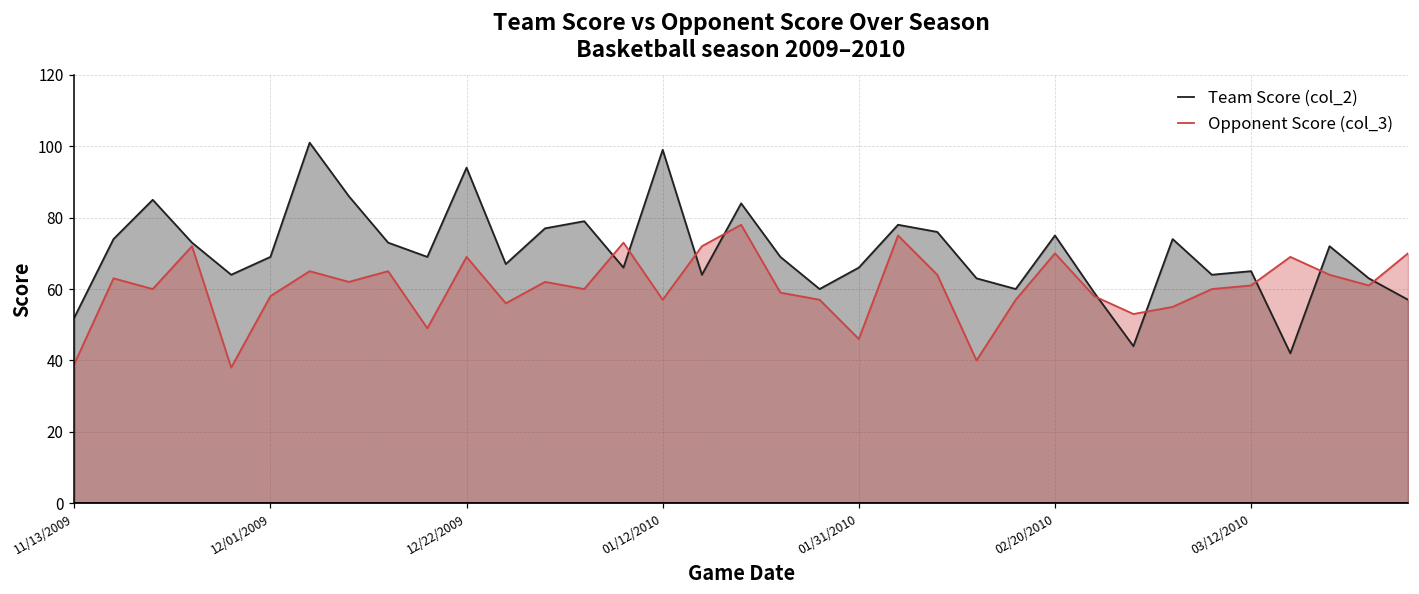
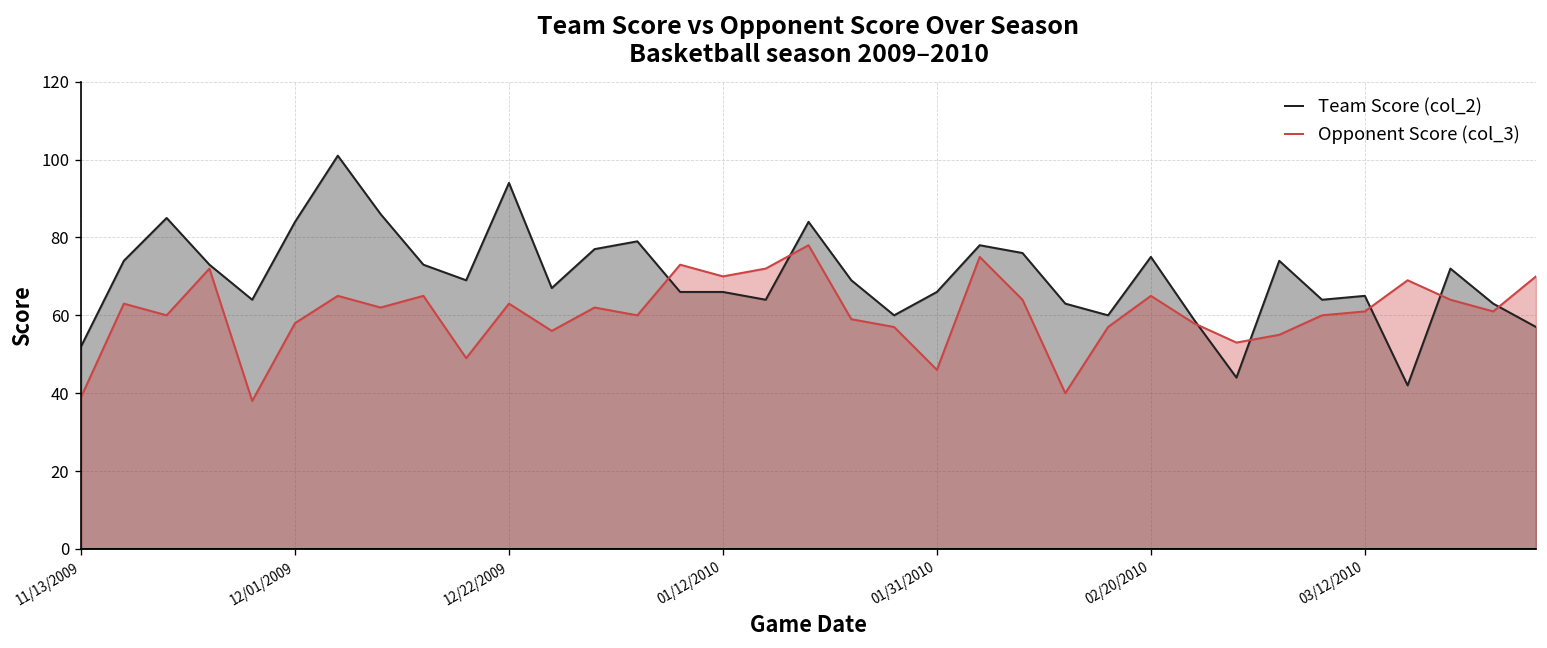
  {
    "Team Score (col_2)": {
      "11/13/2009": 52,
-     "12/01/2009": 69,
+     "12/01/2009": 84,
      "12/22/2009": 94,
-     "01/12/2010": 99,
+     "01/12/2010": 66,
      "01/31/2010": 66,
      "02/20/2010": 75,
      "03/12/2010": 65
    },
    "Opponent Score (col_3)": {
      "11/13/2009": 39,
      "12/01/2009": 58,
-     "12/22/2009": 69,
-     "01/12/2010": 57,
+     "12/22/2009": 63,
+     "01/12/2010": 70,
      "01/31/2010": 46,
-     "02/20/2010": 70,
+     "02/20/2010": 65,
      "03/12/2010": 61
    }
  }
